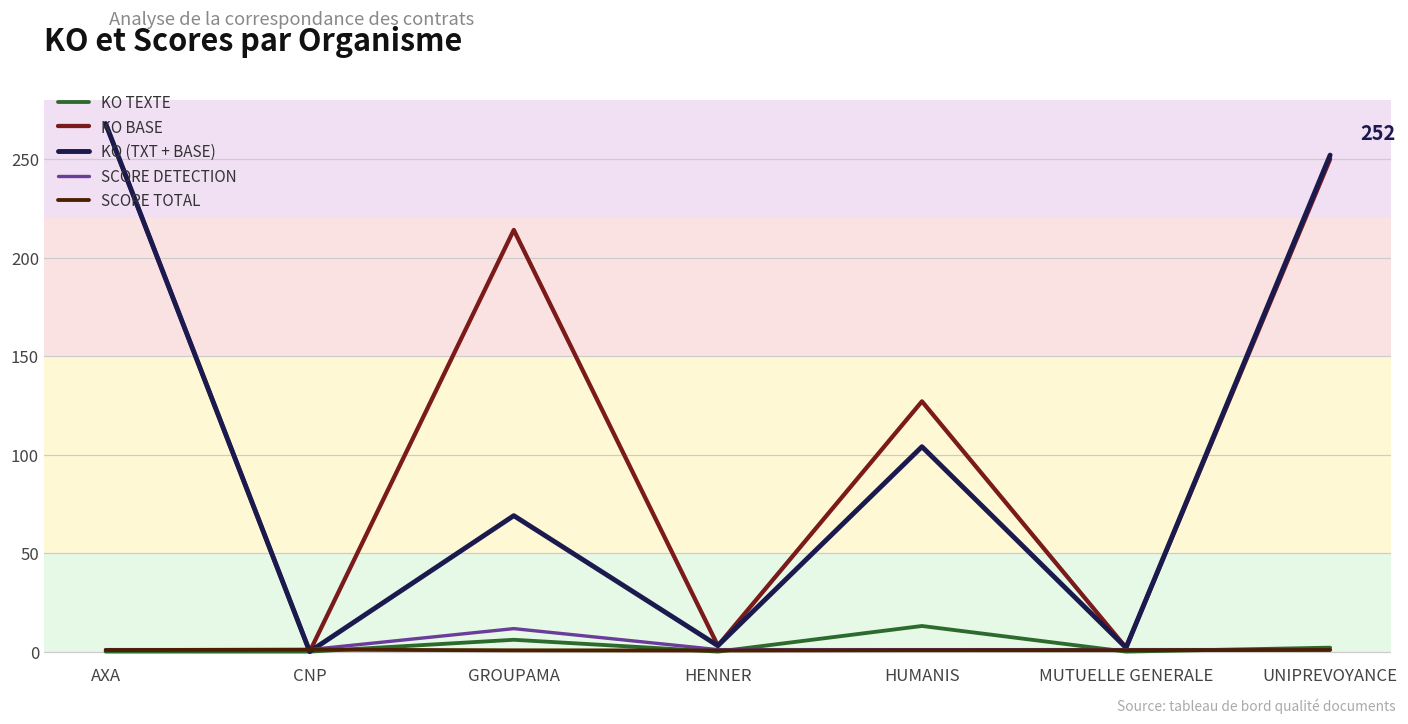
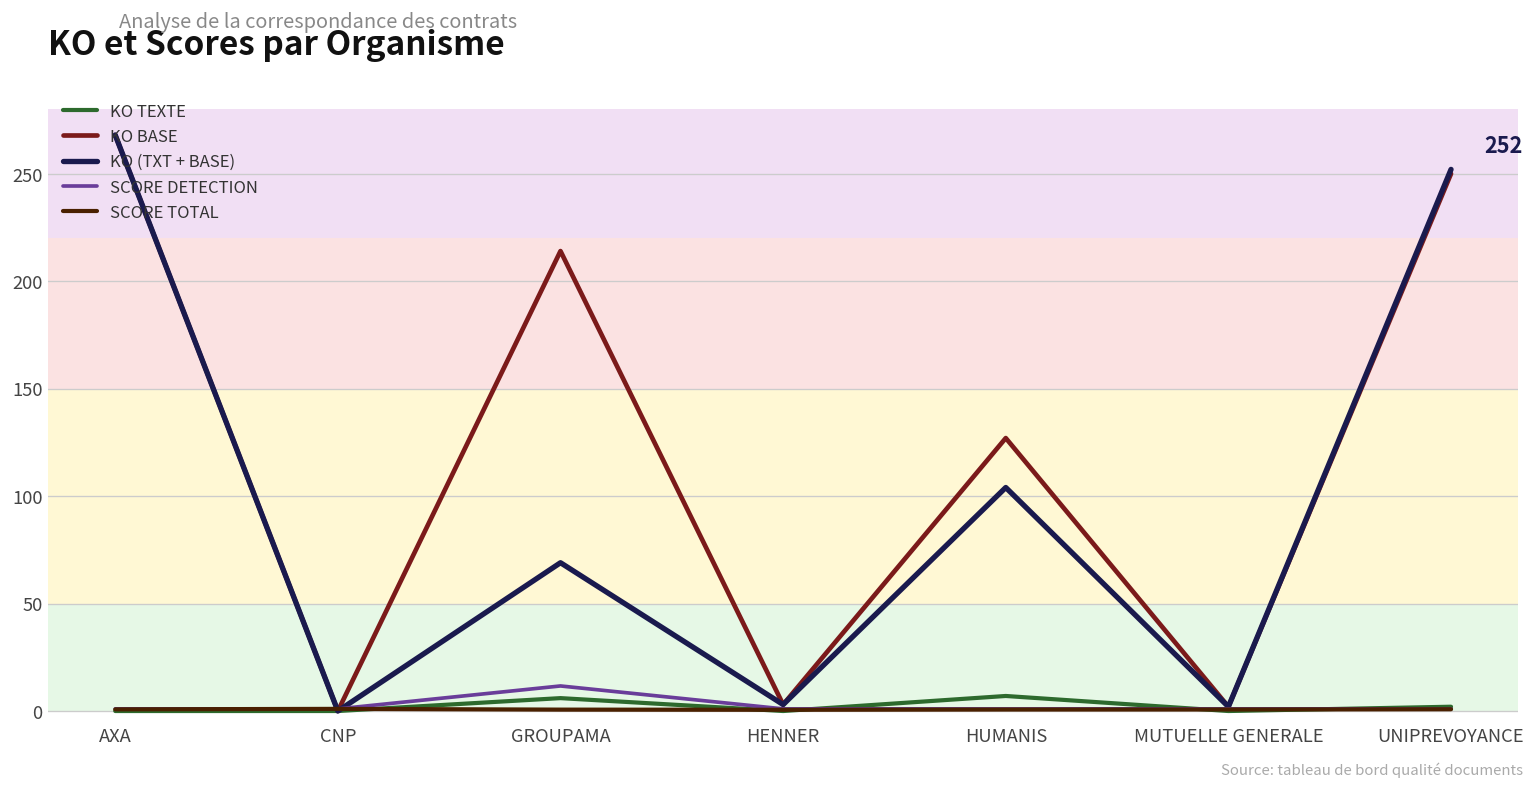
  {
    "KO TEXTE": {
      "GROUPAMA": 6,
-     "HUMANIS": 13
+     "HUMANIS": 7
    },
    "KO (TXT + BASE)": {
      "GROUPAMA": 69,
      "HUMANIS": 104,
      "UNIPREVOYANCE": 252
    },
    "SCORE DETECTION": {
      "GROUPAMA": 12
    }
  }
